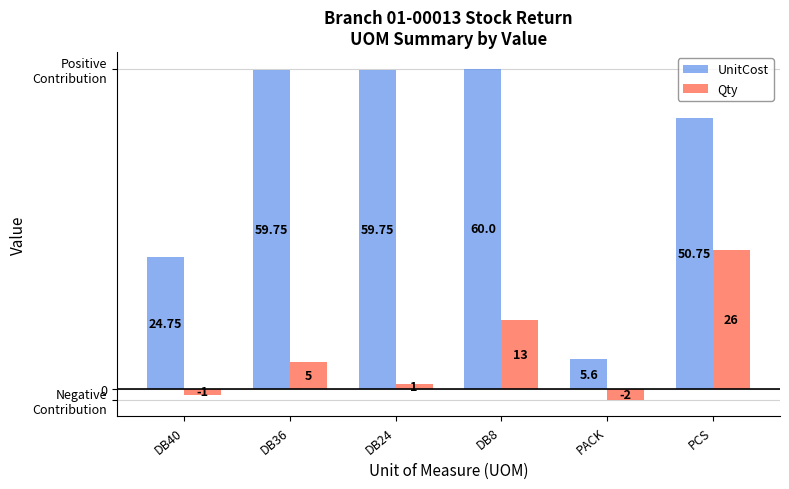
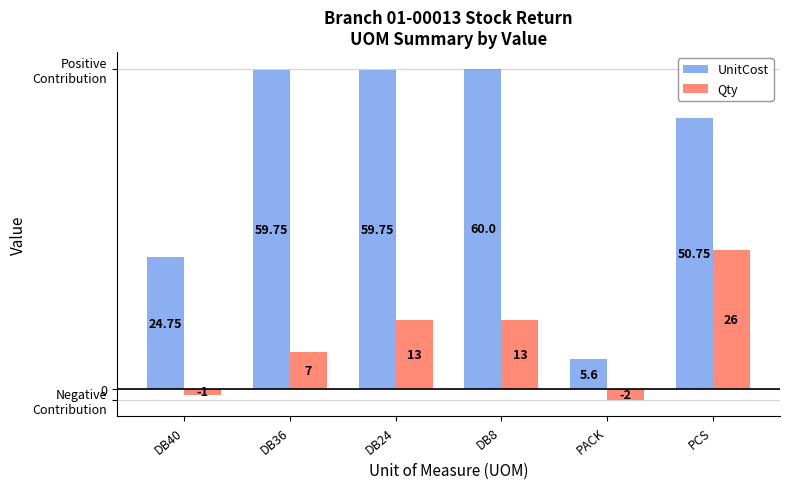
  {
    "UnitCost": {
      "DB40": 24.75,
      "DB36": 59.75,
      "DB24": 59.75,
      "DB8": 60.0,
      "PACK": 5.6,
      "PCS": 50.75
    },
    "Qty": {
      "DB40": -1,
-     "DB36": 5,
-     "DB24": 1,
+     "DB36": 7,
+     "DB24": 13,
      "DB8": 13,
      "PACK": -2,
      "PCS": 26
    }
  }
